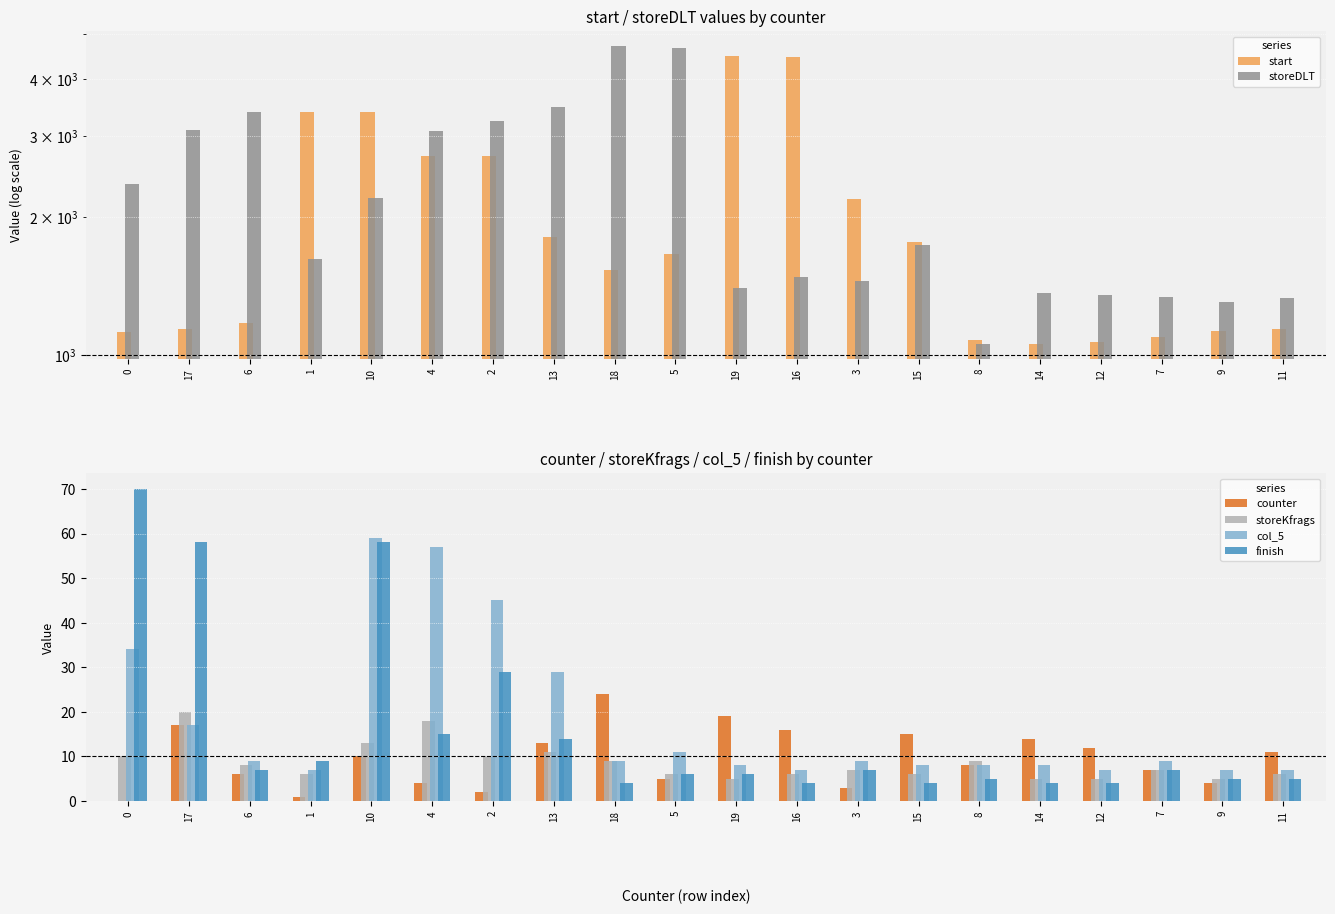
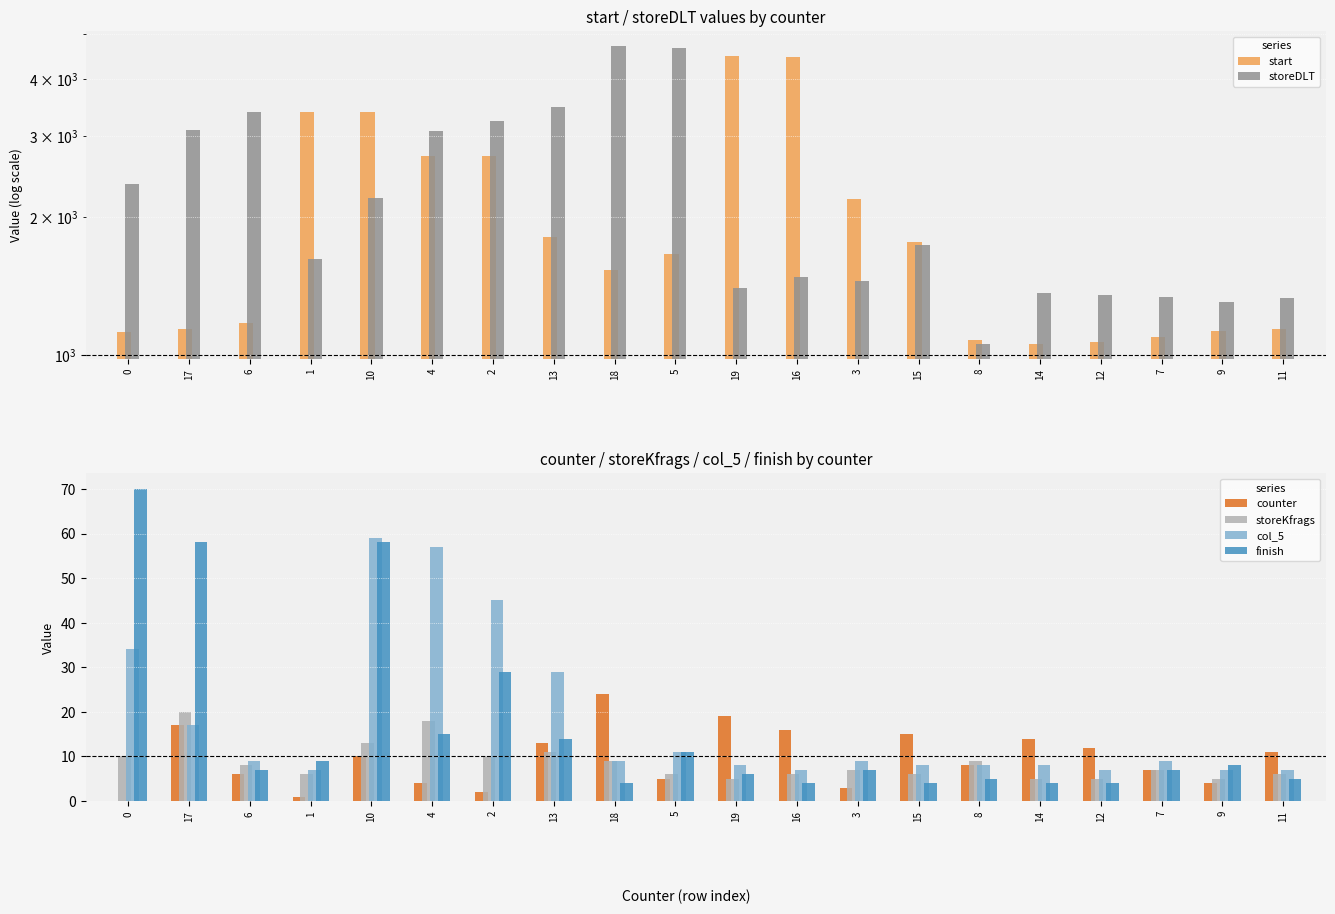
  {
    "counter / storeKfrags / col_5 / finish by counter": {
      "counter": {
        "0": 0,
        "17": 17,
        "6": 6,
        "1": 1,
        "10": 10,
        "4": 4,
        "2": 2,
        "13": 13,
        "18": 24,
        "5": 5,
        "19": 19,
        "16": 16,
        "3": 3,
        "15": 15,
        "8": 8,
        "14": 14,
        "12": 12,
        "7": 7,
        "9": 4,
        "11": 11
      },
      "finish": {
        "0": 70,
        "17": 58,
        "6": 7,
        "1": 9,
        "10": 58,
        "4": 15,
        "2": 29,
        "13": 14,
        "18": 4,
-       "5": 6,
+       "5": 11,
        "19": 6,
        "16": 4,
        "3": 7,
        "15": 4,
        "8": 5,
        "14": 4,
        "12": 4,
        "7": 7,
-       "9": 5,
+       "9": 8,
        "11": 5
      }
    }
  }
